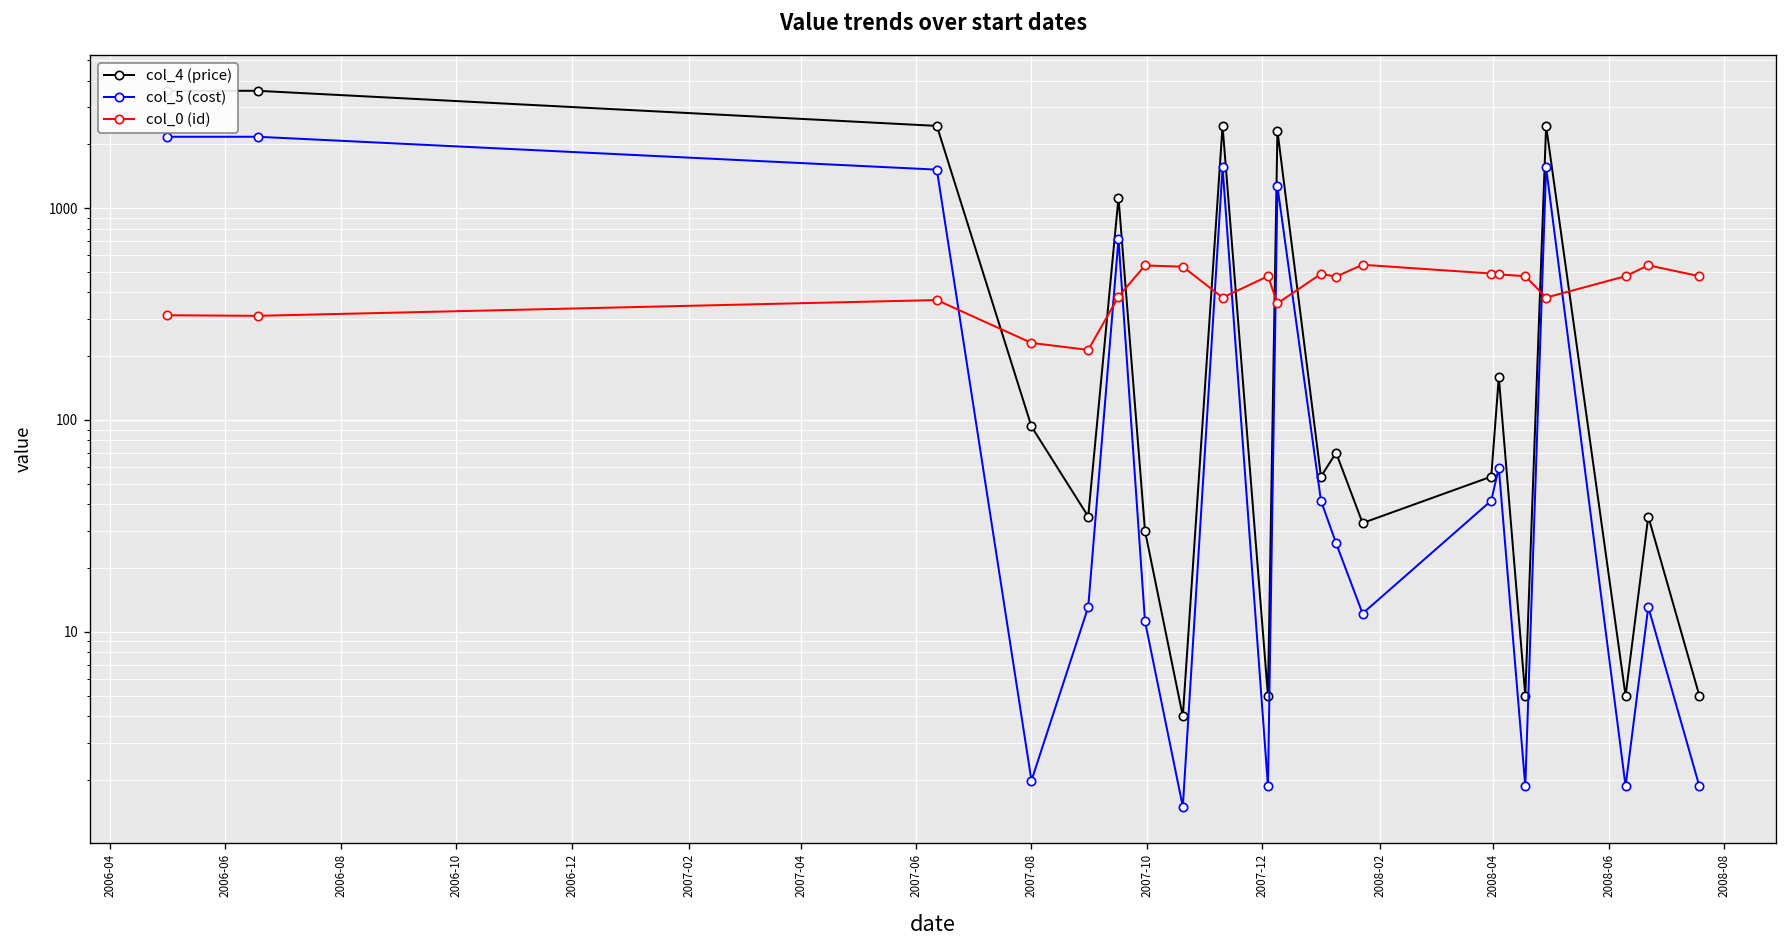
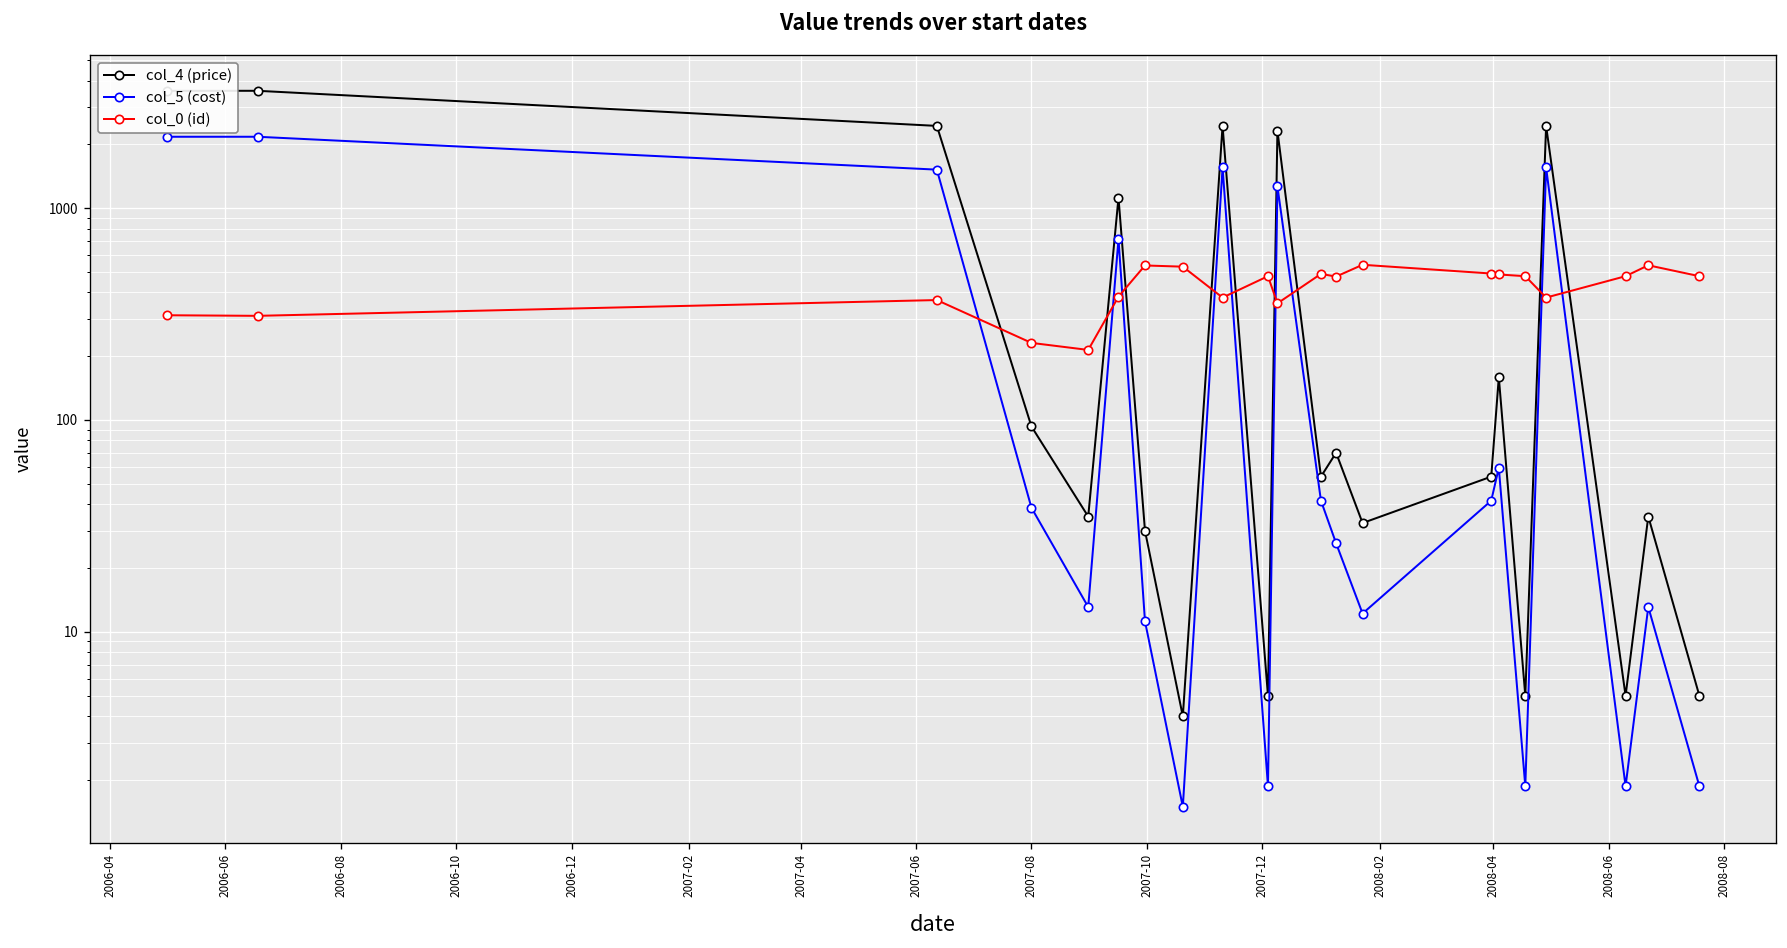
  {
    "col_4 (price)": {
      "2007-08": 90
    },
    "col_5 (cost)": {
-     "2007-08": 2.0
+     "2007-08": 38
    },
    "col_0 (id)": {
      "2007-08": 230
    }
  }
